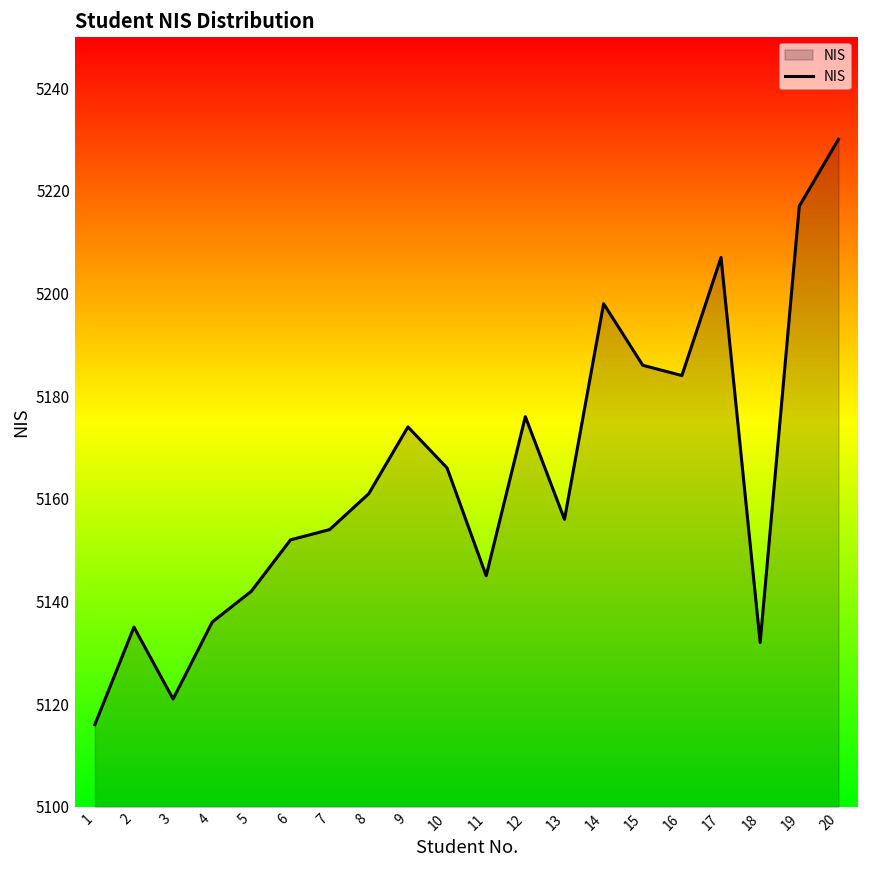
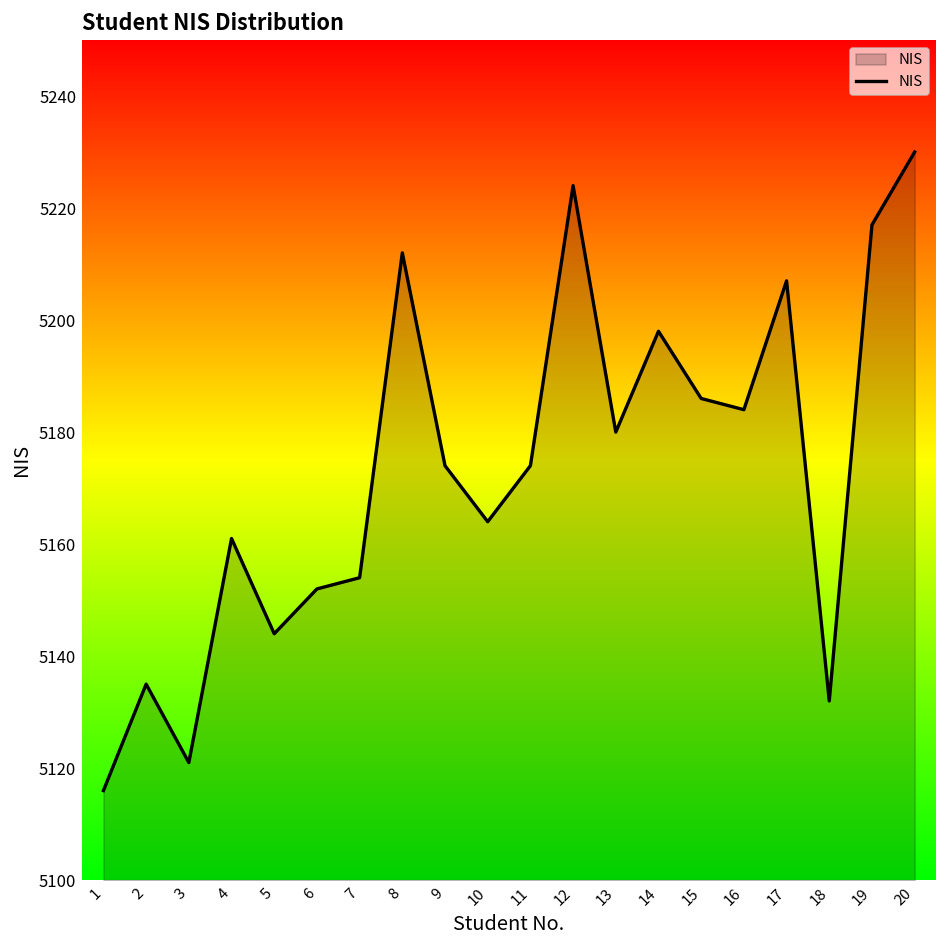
  {
    "1": 5116,
    "2": 5135,
    "3": 5121,
-   "4": 5136,
-   "5": 5142,
+   "4": 5161,
+   "5": 5144,
    "6": 5152,
    "7": 5154,
-   "8": 5161,
+   "8": 5212,
    "9": 5174,
-   "10": 5166,
-   "11": 5145,
-   "12": 5176,
-   "13": 5156,
+   "10": 5164,
+   "11": 5174,
+   "12": 5224,
+   "13": 5180,
    "14": 5198,
    "15": 5186,
    "16": 5184,
    "17": 5207,
    "18": 5132,
    "19": 5217,
    "20": 5230
  }
